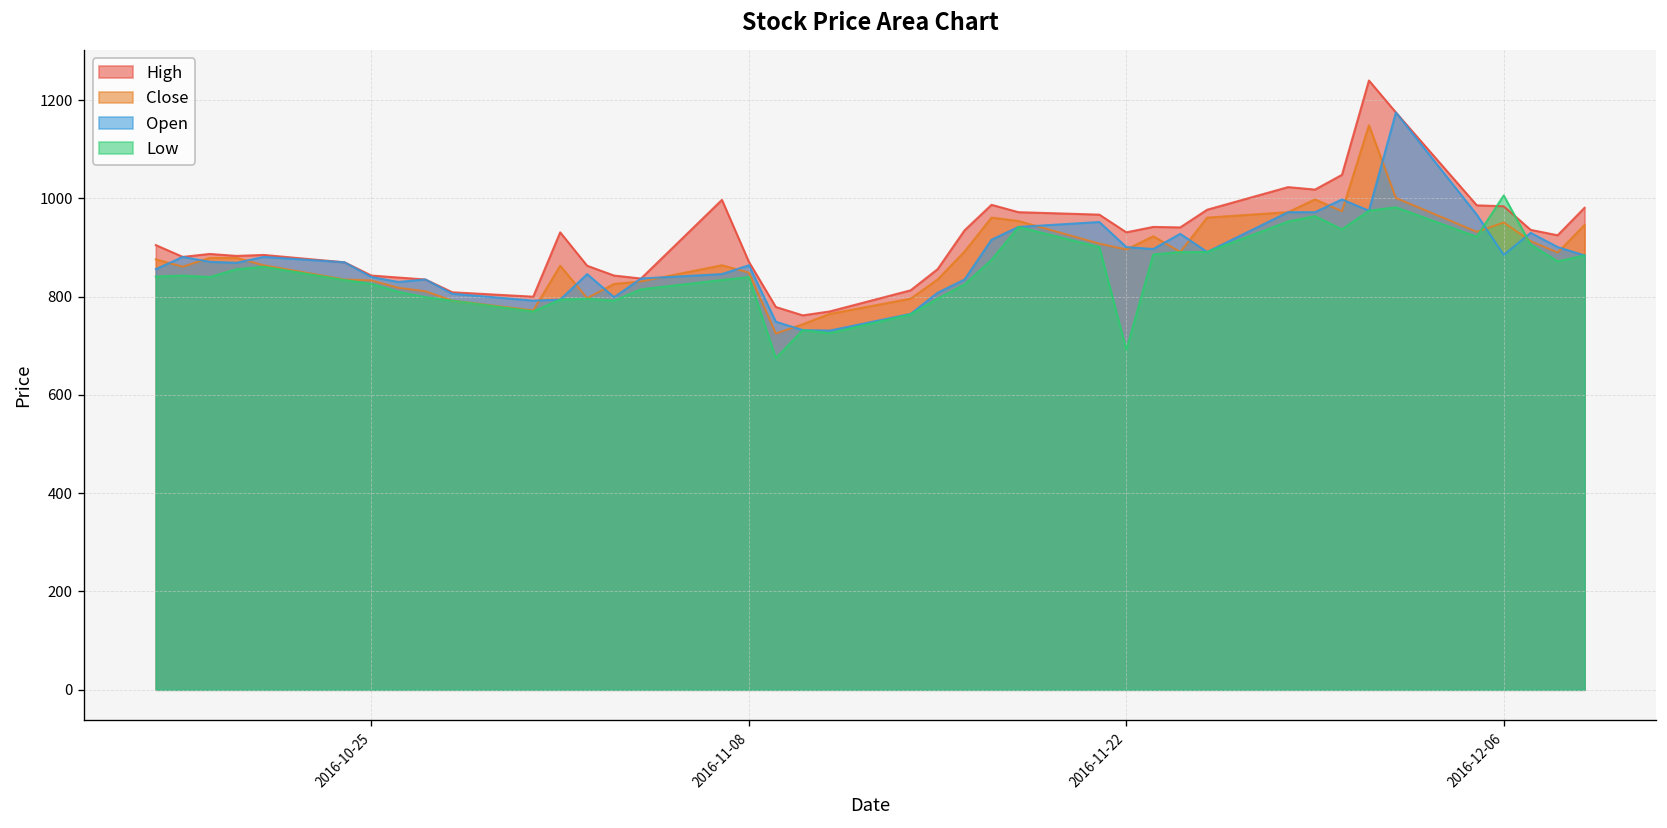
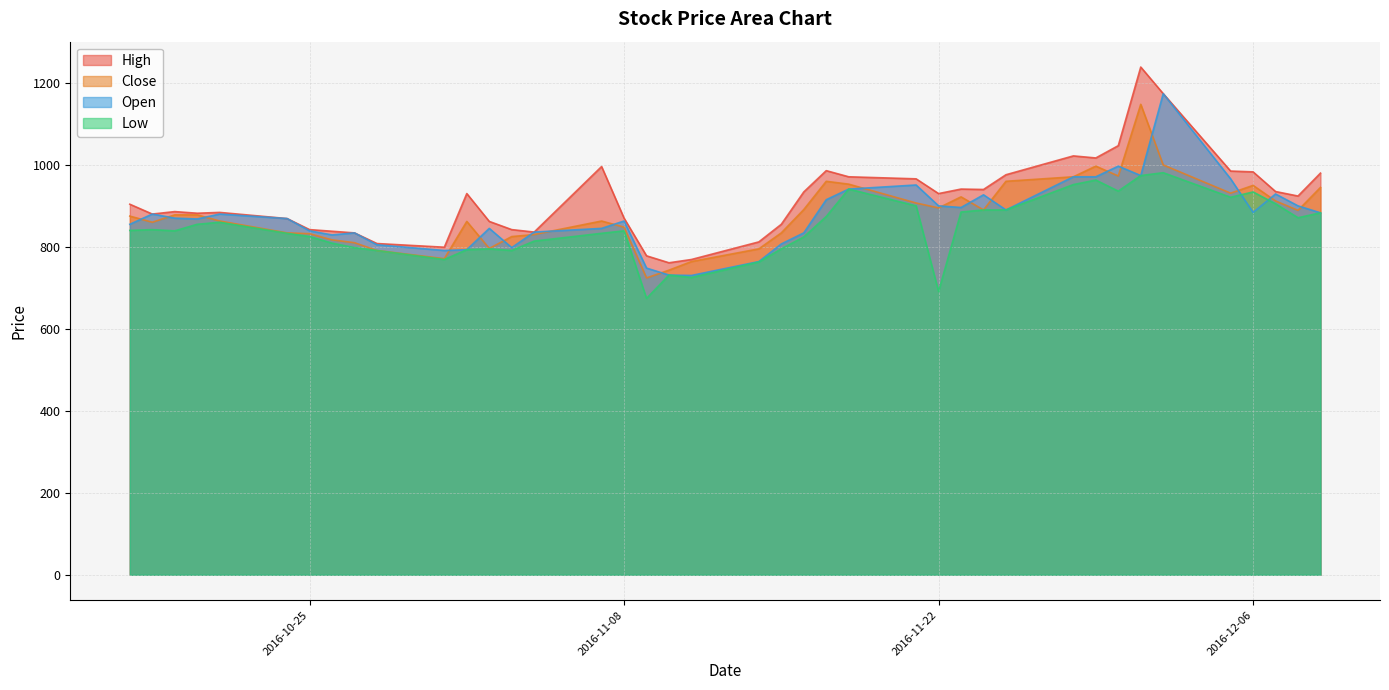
  {
    "Open": {
      "2016-11-08": 860,
      "2016-12-06": 890
    },
    "Low": {
      "2016-10-25": 830,
      "2016-11-08": 840,
      "2016-11-22": 690,
-     "2016-12-06": 1010
+     "2016-12-06": 940
    }
  }
